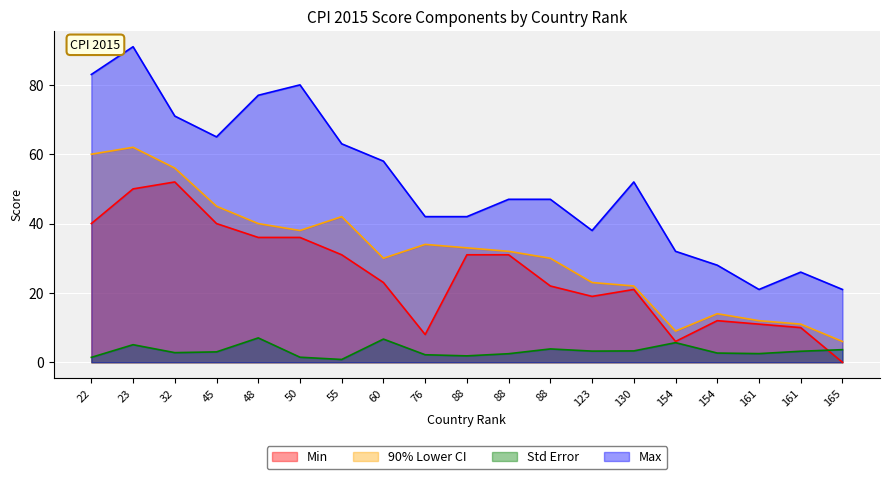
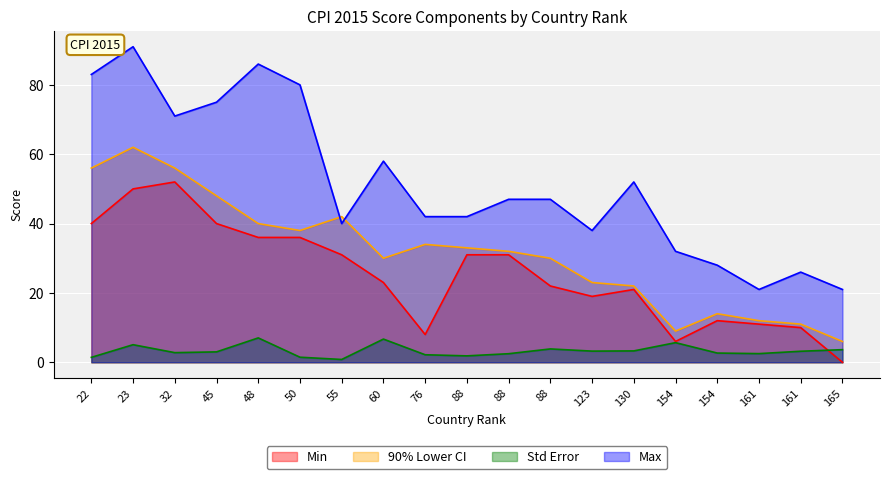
  {
    "Min": {
      "22": 40,
      "23": 50,
      "32": 52,
      "45": 40,
      "48": 36,
      "50": 36,
      "55": 31,
      "60": 23,
      "76": 8,
      "123": 19,
      "130": 21,
      "165": 0
    },
    "90% Lower CI": {
-     "22": 60,
+     "22": 56,
      "23": 62,
      "32": 56,
-     "45": 45,
+     "45": 48,
      "48": 40,
      "50": 38,
      "55": 42,
      "60": 30,
      "76": 34,
      "123": 23,
      "130": 22,
      "165": 6
    },
    "Std Error": {
      "22": 1,
      "23": 5,
      "32": 3,
      "45": 3,
      "48": 7,
      "50": 1,
      "55": 1,
      "60": 7,
      "76": 2,
      "123": 3,
      "130": 3,
      "165": 4
    },
    "Max": {
      "22": 83,
      "32": 71,
-     "45": 65,
-     "48": 77,
+     "45": 75,
+     "48": 86,
      "50": 80,
-     "55": 63,
+     "55": 40,
      "60": 58,
      "76": 42,
      "123": 38,
      "130": 52,
      "165": 21
    }
  }
